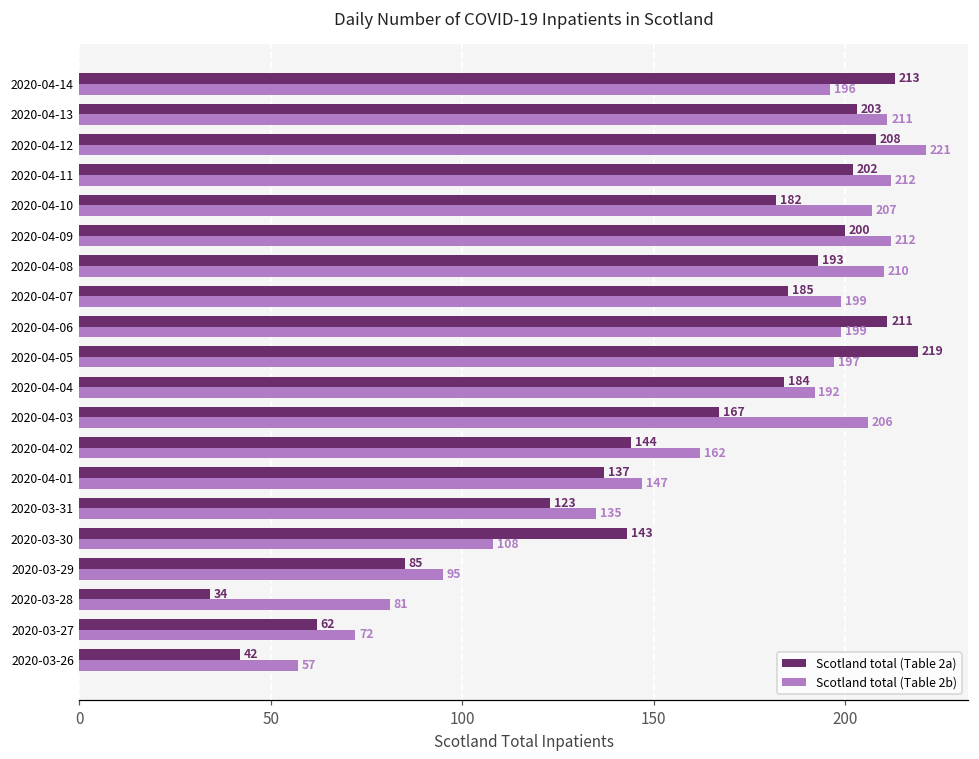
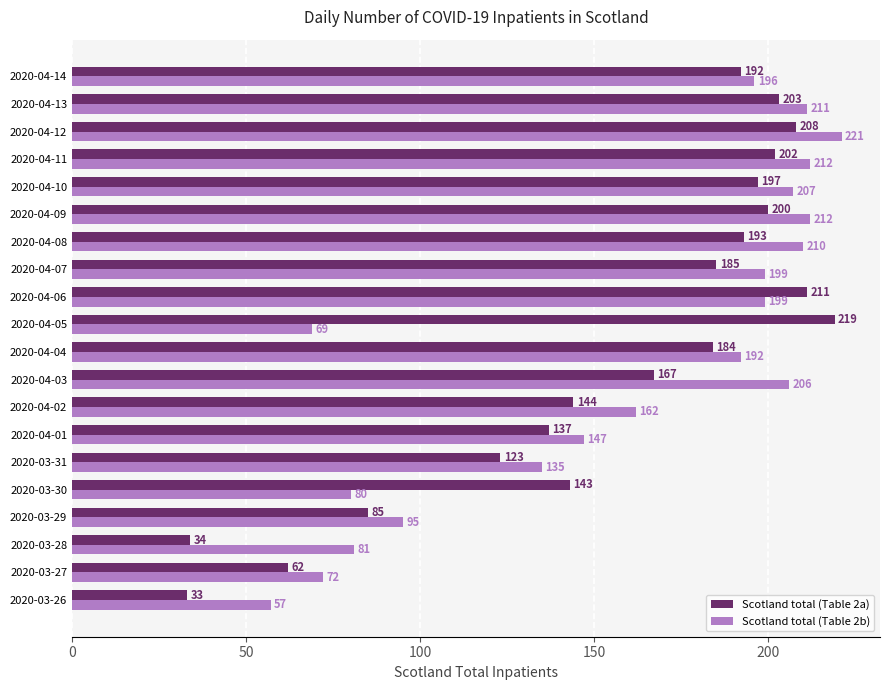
  {
    "Scotland total (Table 2a)": {
-     "2020-04-14": 213,
+     "2020-04-14": 192,
      "2020-04-13": 203,
      "2020-04-12": 208,
      "2020-04-11": 202,
-     "2020-04-10": 182,
+     "2020-04-10": 197,
      "2020-04-09": 200,
      "2020-04-08": 193,
      "2020-04-07": 185,
      "2020-04-06": 211,
      "2020-04-05": 219,
      "2020-04-04": 184,
      "2020-04-03": 167,
      "2020-04-02": 144,
      "2020-04-01": 137,
      "2020-03-31": 123,
      "2020-03-30": 143,
      "2020-03-29": 85,
      "2020-03-28": 34,
      "2020-03-27": 62,
-     "2020-03-26": 42
+     "2020-03-26": 33
    },
    "Scotland total (Table 2b)": {
      "2020-04-14": 196,
      "2020-04-13": 211,
      "2020-04-12": 221,
      "2020-04-11": 212,
      "2020-04-10": 207,
      "2020-04-09": 212,
      "2020-04-08": 210,
      "2020-04-07": 199,
      "2020-04-06": 199,
-     "2020-04-05": 197,
+     "2020-04-05": 69,
      "2020-04-04": 192,
      "2020-04-03": 206,
      "2020-04-02": 162,
      "2020-04-01": 147,
      "2020-03-31": 135,
-     "2020-03-30": 108,
+     "2020-03-30": 80,
      "2020-03-29": 95,
      "2020-03-28": 81,
      "2020-03-27": 72,
      "2020-03-26": 57
    }
  }
